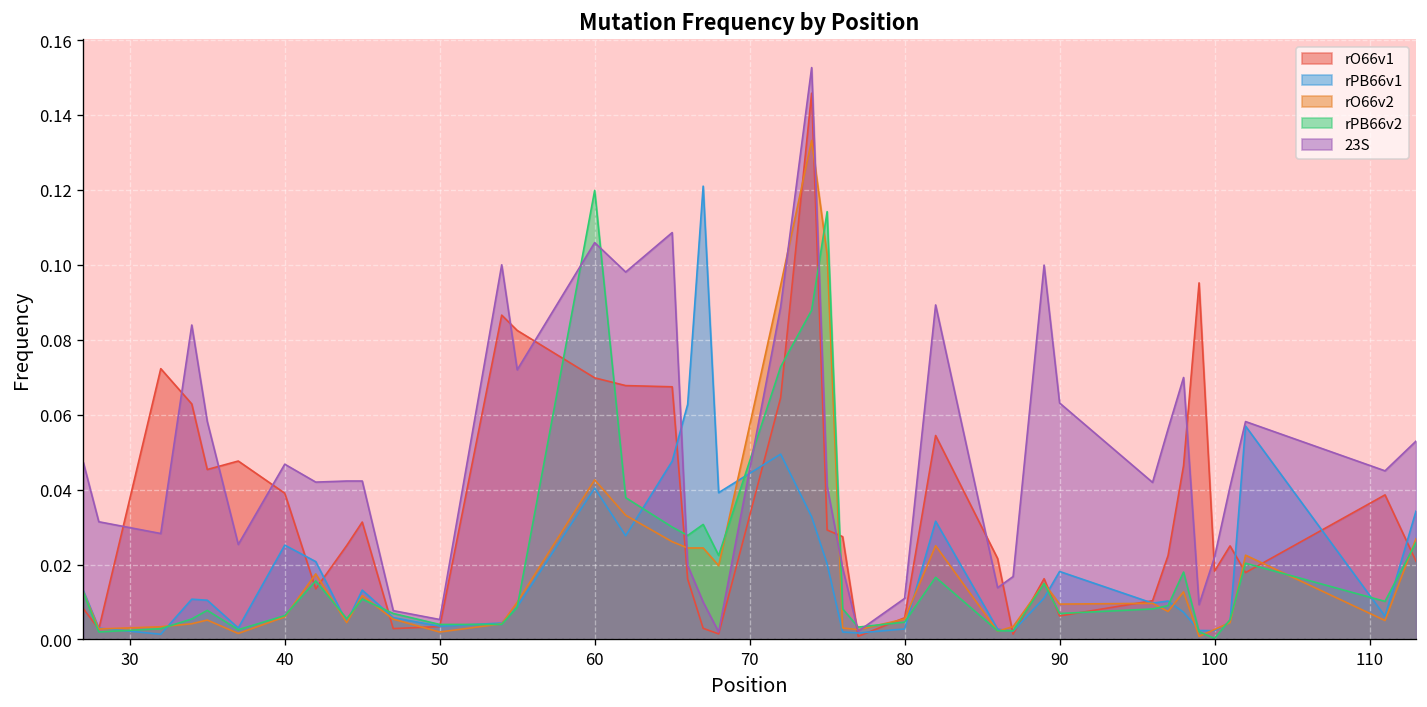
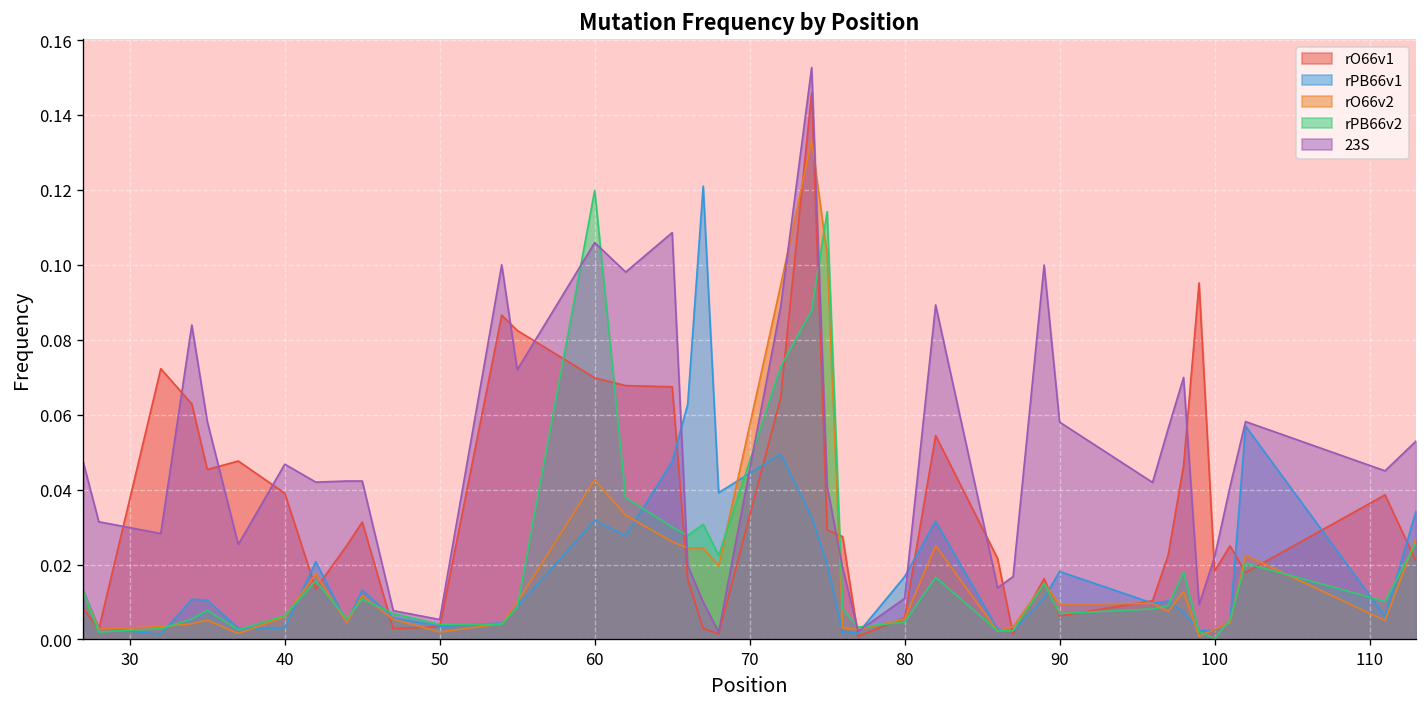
  {
    "rPB66v1": {
-     "40": 0.025,
-     "60": 0.040,
-     "80": 0.003,
+     "40": 0.003,
+     "60": 0.032,
+     "80": 0.017,
      "90": 0.018
    },
    "rPB66v2": {
      "60": 0.120,
      "80": 0.005,
      "100": 0.000
    },
    "23S": {
      "40": 0.047,
      "50": 0.005,
      "60": 0.106,
      "80": 0.011,
-     "90": 0.063,
+     "90": 0.058,
      "100": 0.022
    }
  }
